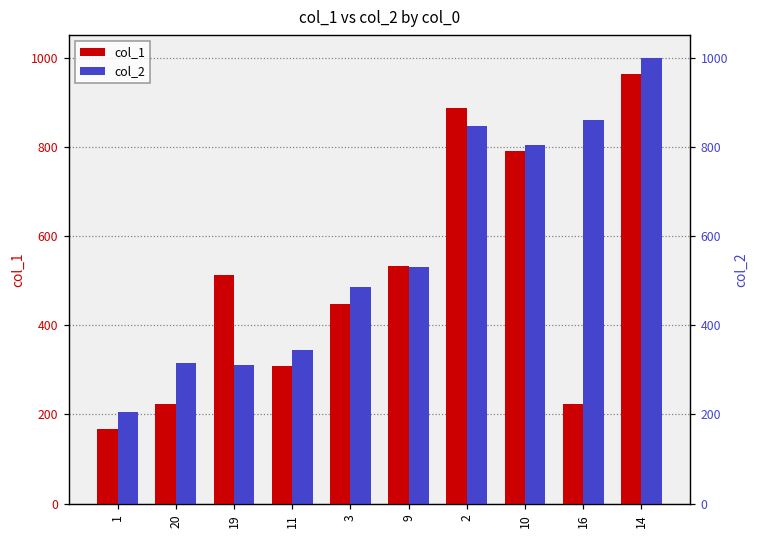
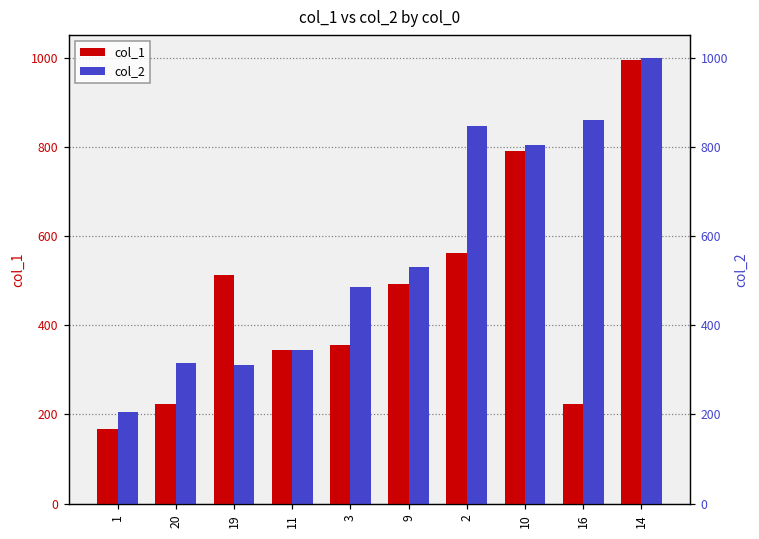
  {
    "col_1": {
      "1": 170,
      "20": 220,
      "19": 510,
-     "11": 310,
-     "3": 450,
-     "9": 530,
-     "2": 890,
+     "11": 340,
+     "3": 360,
+     "9": 490,
+     "2": 560,
      "10": 790,
      "16": 220,
-     "14": 960
+     "14": 1000
    },
    "col_2": {
      "1": 210,
      "20": 320,
      "19": 310,
      "11": 350,
      "3": 490,
      "9": 530,
      "2": 850,
      "10": 810,
      "16": 860,
      "14": 1000
    }
  }
